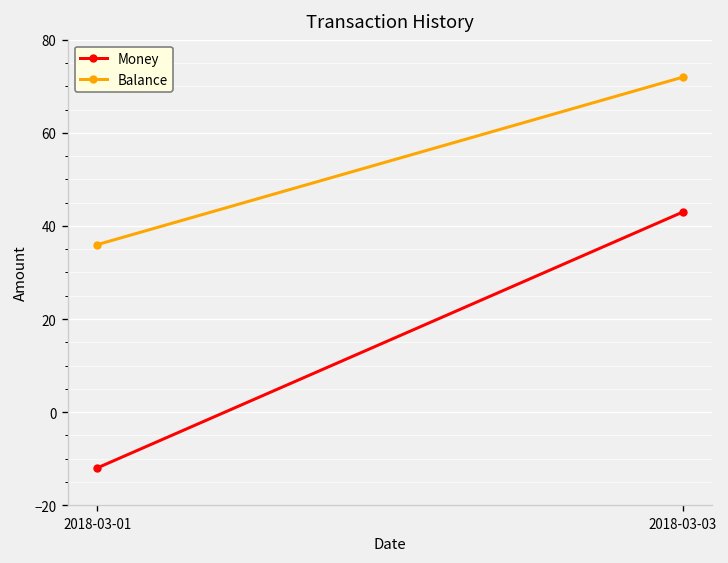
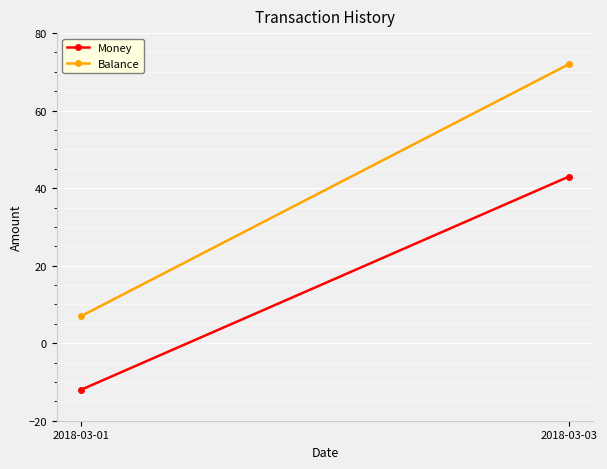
  {
    "Money": {
      "2018-03-01": -12,
      "2018-03-03": 43
    },
    "Balance": {
-     "2018-03-01": 36,
+     "2018-03-01": 7,
      "2018-03-03": 72
    }
  }
